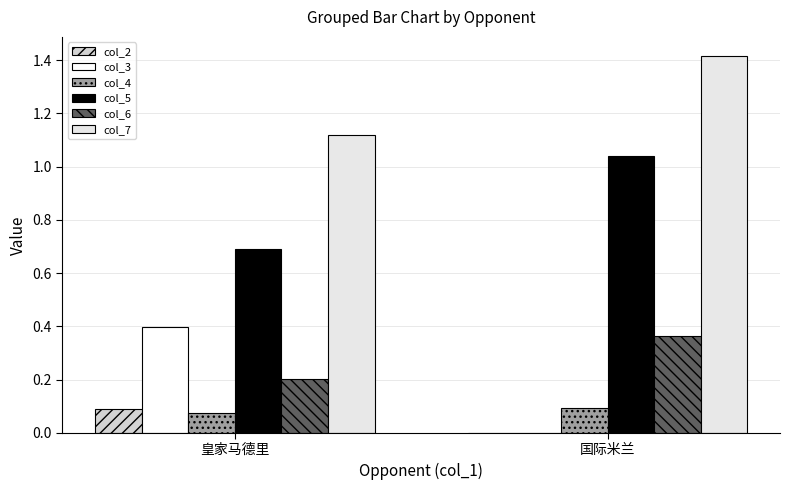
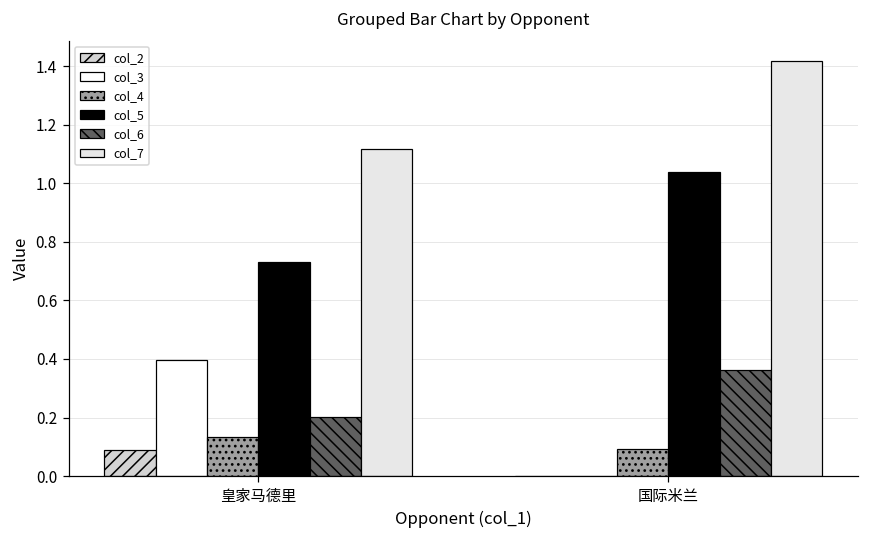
  {
    "col_4": {
-     "皇家马德里": 0.07,
+     "皇家马德里": 0.13,
      "国际米兰": 0.09
    },
    "col_5": {
-     "皇家马德里": 0.69,
+     "皇家马德里": 0.73,
      "国际米兰": 1.04
    },
    "col_6": {
      "皇家马德里": 0.20,
      "国际米兰": 0.36
    }
  }
